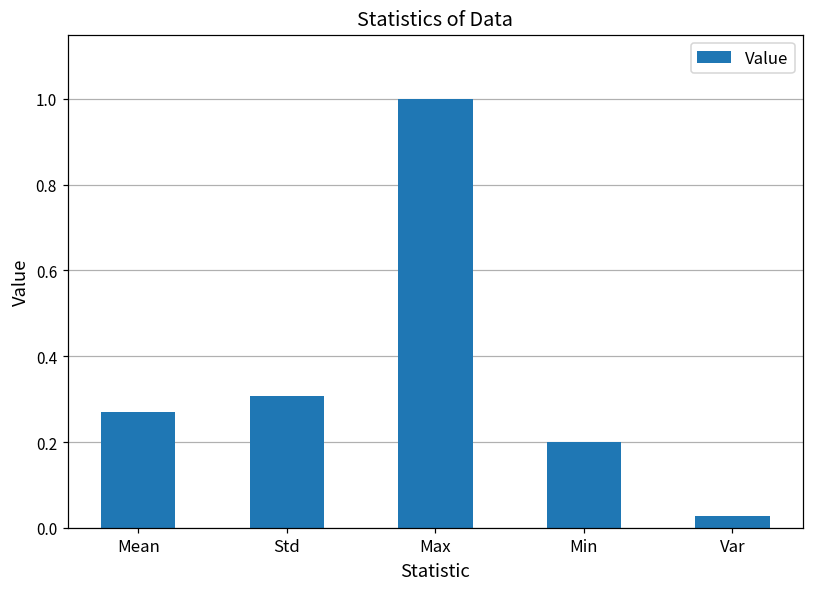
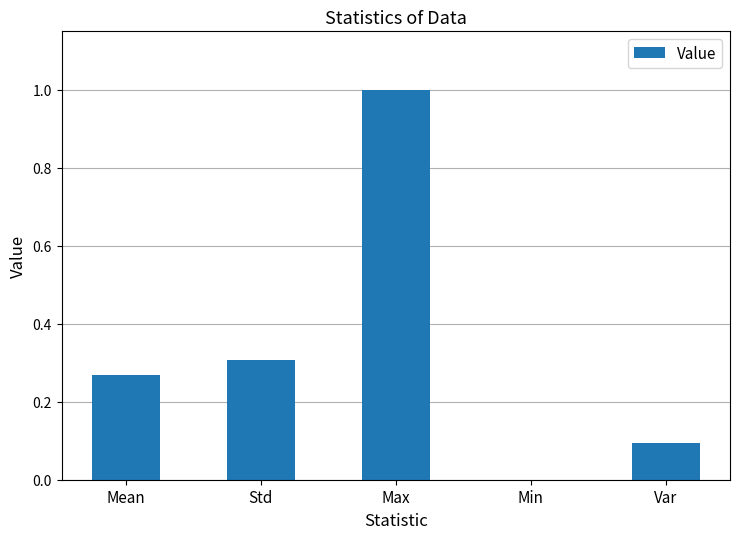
  {
    "Mean": 0.27,
    "Std": 0.31,
    "Max": 1.00,
-   "Min": 0.2,
-   "Var": 0.03
+   "Min": 0.0,
+   "Var": 0.09
  }
